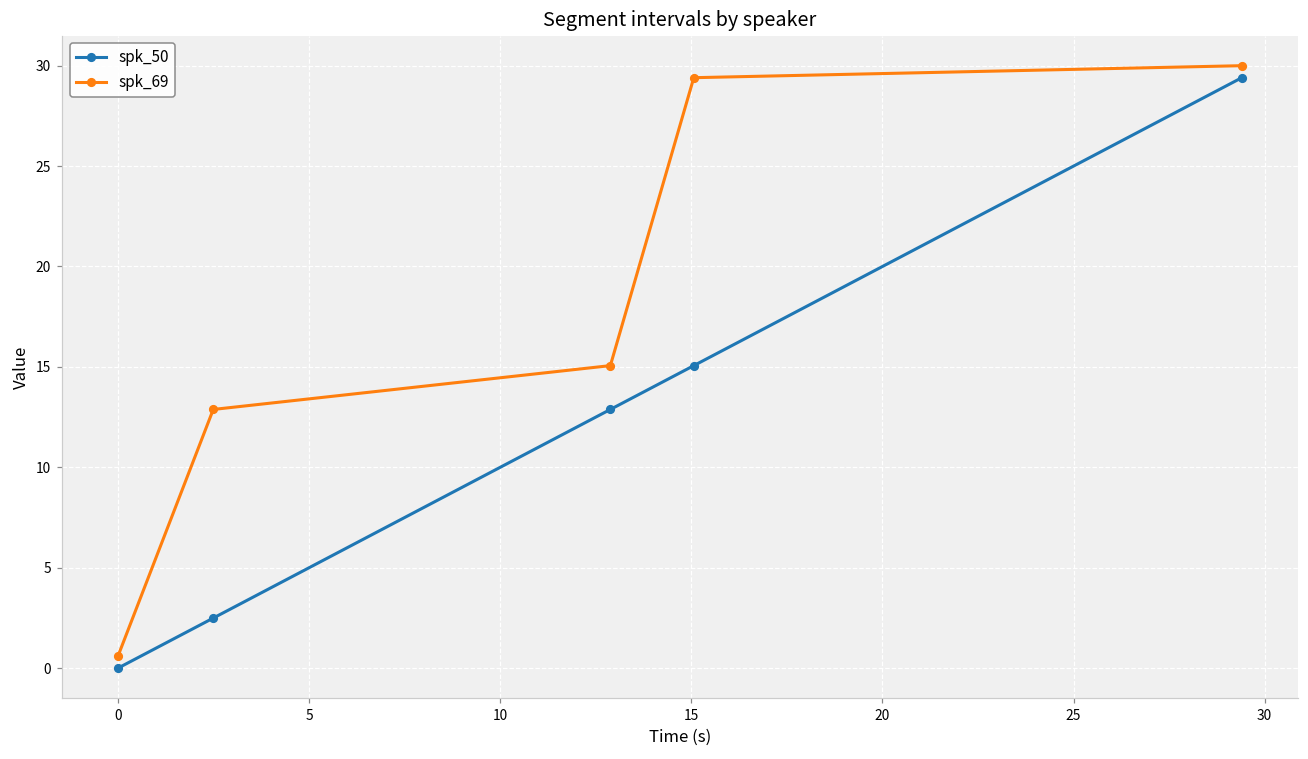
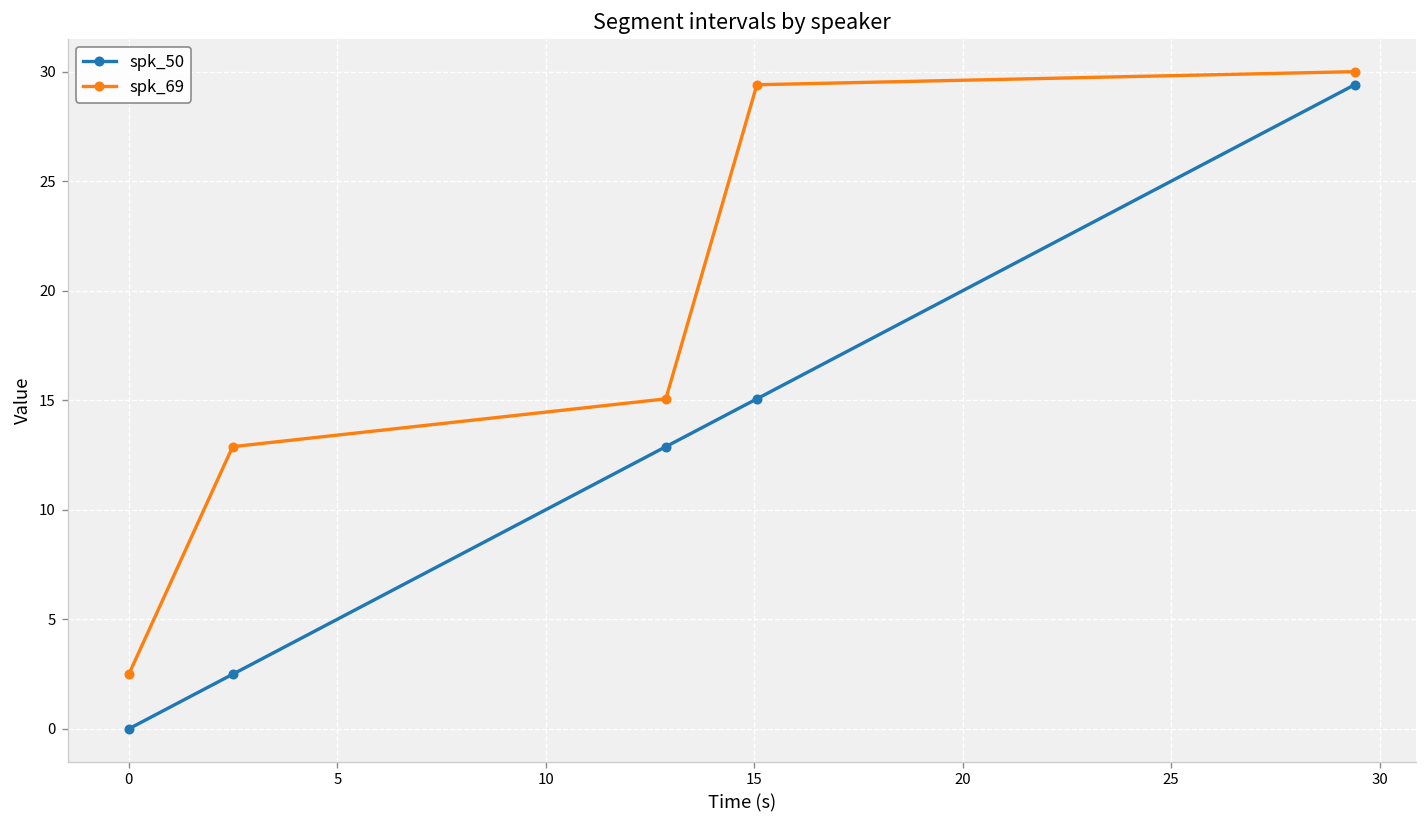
  {
    "spk_50": {
      "0": 0.0
    },
    "spk_69": {
-     "0": 0.6
+     "0": 2.5
    }
  }
